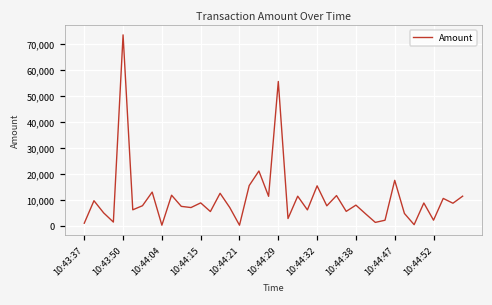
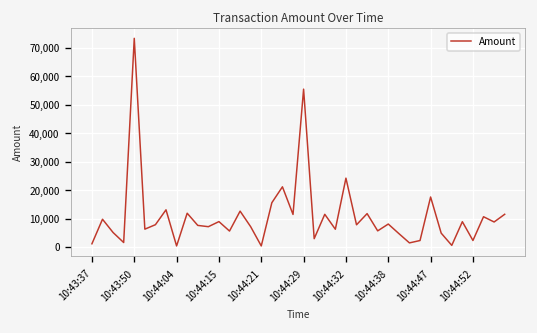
  {
    "10:43:37": "1,000",
    "10:44:04": "0",
    "10:44:29": "56,000",
-   "10:44:32": "15,000"
+   "10:44:32": "24,000"
  }
